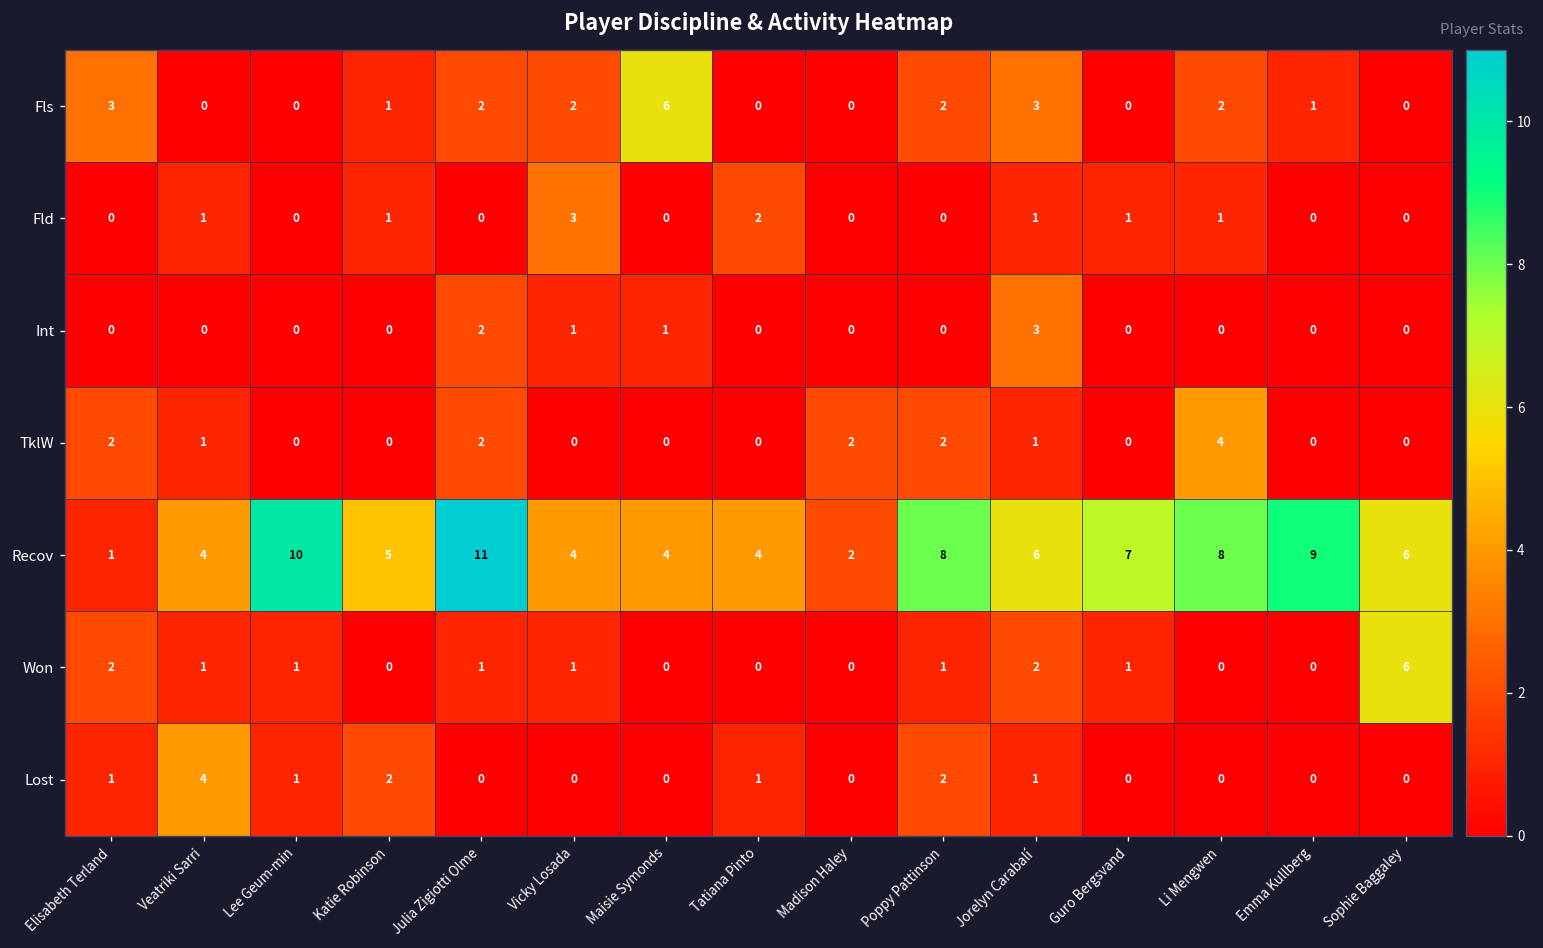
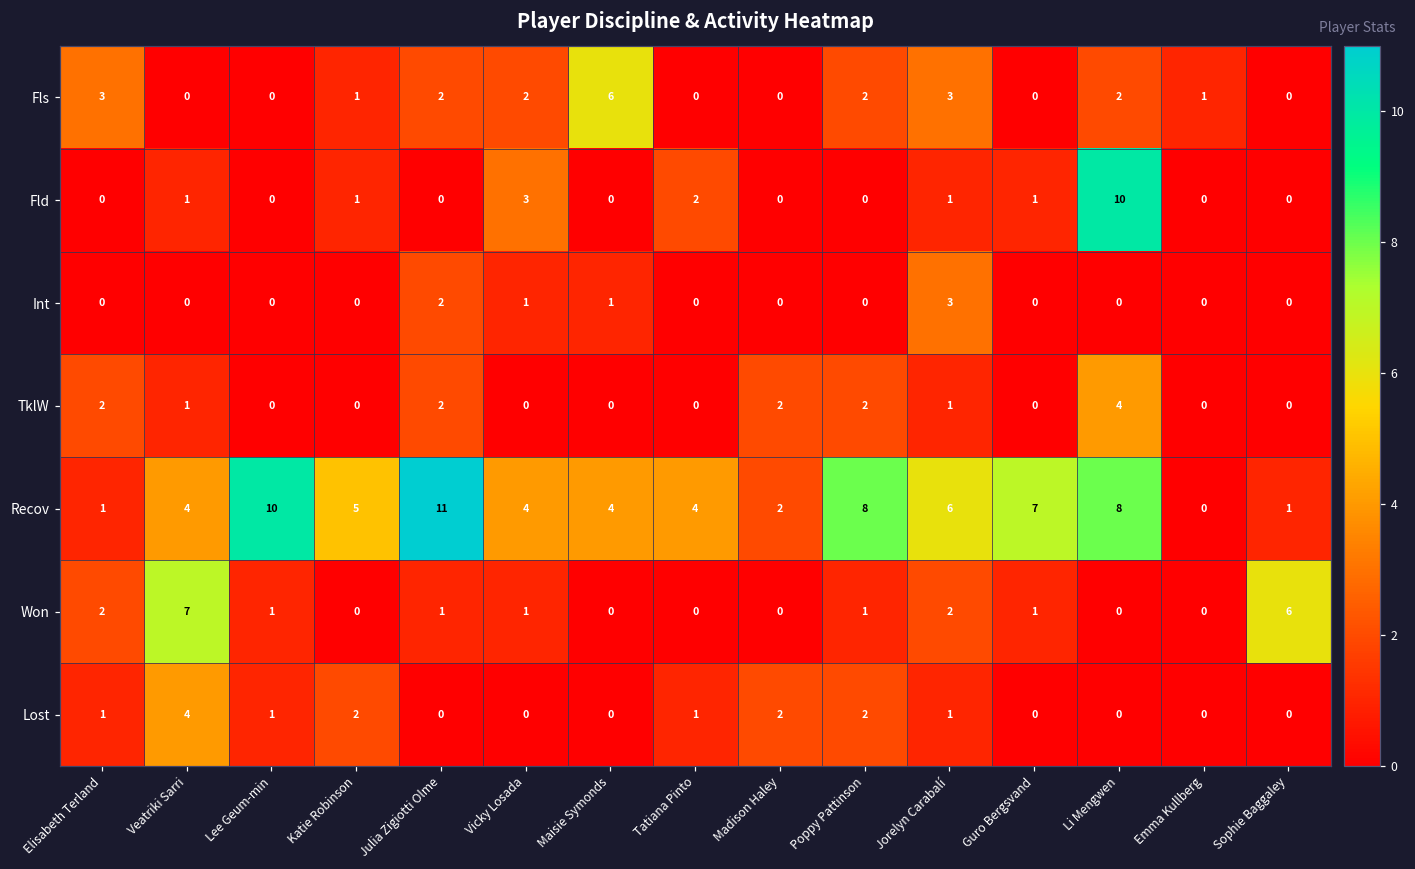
  {
    "Fls": {
      "Elisabeth Terland": 3,
      "Veatriki Sarri": 0,
      "Lee Geum-min": 0,
      "Katie Robinson": 1,
      "Julia Zigiotti Olme": 2,
      "Vicky Losada": 2,
      "Maisie Symonds": 6,
      "Tatiana Pinto": 0,
      "Madison Haley": 0,
      "Poppy Pattinson": 2,
      "Jorelyn Carabalí": 3,
      "Guro Bergsvand": 0,
      "Li Mengwen": 2,
      "Emma Kullberg": 1,
      "Sophie Baggaley": 0
    },
    "Fld": {
      "Elisabeth Terland": 0,
      "Veatriki Sarri": 1,
      "Lee Geum-min": 0,
      "Katie Robinson": 1,
      "Julia Zigiotti Olme": 0,
      "Vicky Losada": 3,
      "Maisie Symonds": 0,
      "Tatiana Pinto": 2,
      "Madison Haley": 0,
      "Poppy Pattinson": 0,
      "Jorelyn Carabalí": 1,
      "Guro Bergsvand": 1,
-     "Li Mengwen": 1,
+     "Li Mengwen": 10,
      "Emma Kullberg": 0,
      "Sophie Baggaley": 0
    },
    "Int": {
      "Elisabeth Terland": 0,
      "Veatriki Sarri": 0,
      "Lee Geum-min": 0,
      "Katie Robinson": 0,
      "Julia Zigiotti Olme": 2,
      "Vicky Losada": 1,
      "Maisie Symonds": 1,
      "Tatiana Pinto": 0,
      "Madison Haley": 0,
      "Poppy Pattinson": 0,
      "Jorelyn Carabalí": 3,
      "Guro Bergsvand": 0,
      "Li Mengwen": 0,
      "Emma Kullberg": 0,
      "Sophie Baggaley": 0
    },
    "TklW": {
      "Elisabeth Terland": 2,
      "Veatriki Sarri": 1,
      "Lee Geum-min": 0,
      "Katie Robinson": 0,
      "Julia Zigiotti Olme": 2,
      "Vicky Losada": 0,
      "Maisie Symonds": 0,
      "Tatiana Pinto": 0,
      "Madison Haley": 2,
      "Poppy Pattinson": 2,
      "Jorelyn Carabalí": 1,
      "Guro Bergsvand": 0,
      "Li Mengwen": 4,
      "Emma Kullberg": 0,
      "Sophie Baggaley": 0
    },
    "Recov": {
      "Elisabeth Terland": 1,
      "Veatriki Sarri": 4,
      "Lee Geum-min": 10,
      "Katie Robinson": 5,
      "Julia Zigiotti Olme": 11,
      "Vicky Losada": 4,
      "Maisie Symonds": 4,
      "Tatiana Pinto": 4,
      "Madison Haley": 2,
      "Poppy Pattinson": 8,
      "Jorelyn Carabalí": 6,
      "Guro Bergsvand": 7,
      "Li Mengwen": 8,
-     "Emma Kullberg": 9,
-     "Sophie Baggaley": 6
+     "Emma Kullberg": 0,
+     "Sophie Baggaley": 1
    },
    "Won": {
      "Elisabeth Terland": 2,
-     "Veatriki Sarri": 1,
+     "Veatriki Sarri": 7,
      "Lee Geum-min": 1,
      "Katie Robinson": 0,
      "Julia Zigiotti Olme": 1,
      "Vicky Losada": 1,
      "Maisie Symonds": 0,
      "Tatiana Pinto": 0,
      "Madison Haley": 0,
      "Poppy Pattinson": 1,
      "Jorelyn Carabalí": 2,
      "Guro Bergsvand": 1,
      "Li Mengwen": 0,
      "Emma Kullberg": 0,
      "Sophie Baggaley": 6
    },
    "Lost": {
      "Elisabeth Terland": 1,
      "Veatriki Sarri": 4,
      "Lee Geum-min": 1,
      "Katie Robinson": 2,
      "Julia Zigiotti Olme": 0,
      "Vicky Losada": 0,
      "Maisie Symonds": 0,
      "Tatiana Pinto": 1,
-     "Madison Haley": 0,
+     "Madison Haley": 2,
      "Poppy Pattinson": 2,
      "Jorelyn Carabalí": 1,
      "Guro Bergsvand": 0,
      "Li Mengwen": 0,
      "Emma Kullberg": 0,
      "Sophie Baggaley": 0
    }
  }
